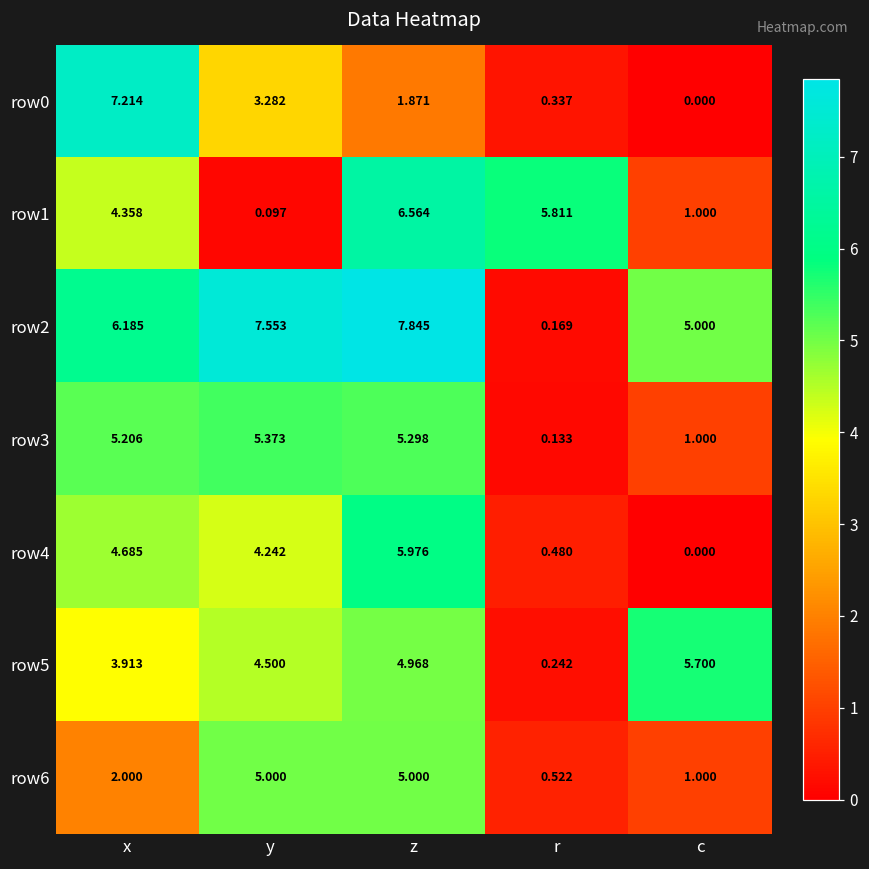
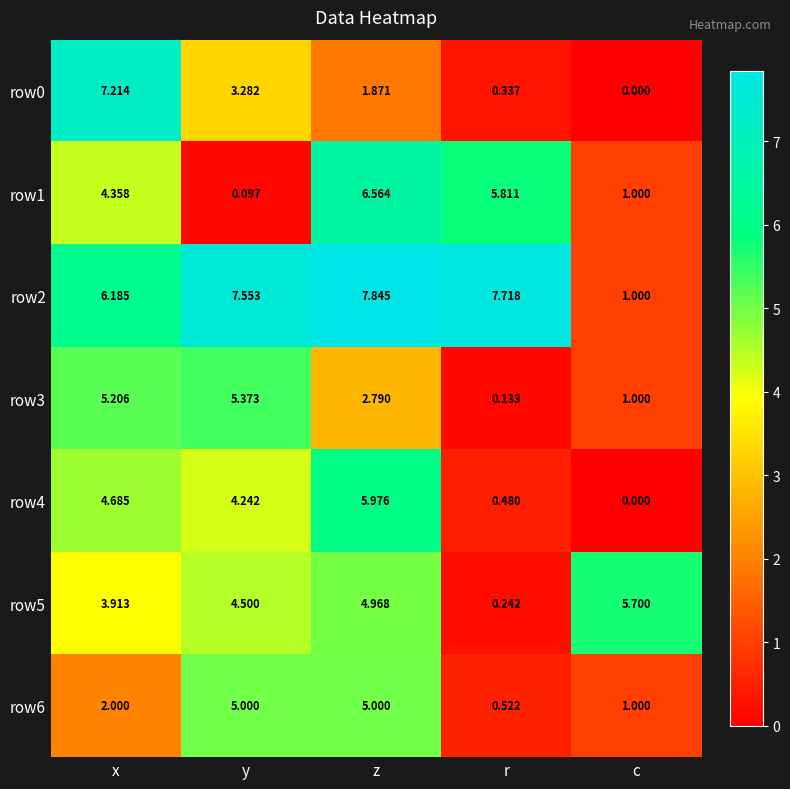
  {
    "row0": {
      "x": 7.214,
      "y": 3.282,
      "z": 1.871,
      "r": 0.337,
      "c": 0.000
    },
    "row1": {
      "x": 4.358,
      "y": 0.097,
      "z": 6.564,
      "r": 5.811,
      "c": 1.000
    },
    "row2": {
      "x": 6.185,
      "y": 7.553,
      "z": 7.845,
-     "r": 0.169,
-     "c": 5.000
+     "r": 7.718,
+     "c": 1.000
    },
    "row3": {
      "x": 5.206,
      "y": 5.373,
-     "z": 5.298,
+     "z": 2.790,
      "r": 0.133,
      "c": 1.000
    },
    "row4": {
      "x": 4.685,
      "y": 4.242,
      "z": 5.976,
      "r": 0.480,
      "c": 0.000
    },
    "row5": {
      "x": 3.913,
      "y": 4.500,
      "z": 4.968,
      "r": 0.242,
      "c": 5.700
    },
    "row6": {
      "x": 2.000,
      "y": 5.000,
      "z": 5.000,
      "r": 0.522,
      "c": 1.000
    }
  }
